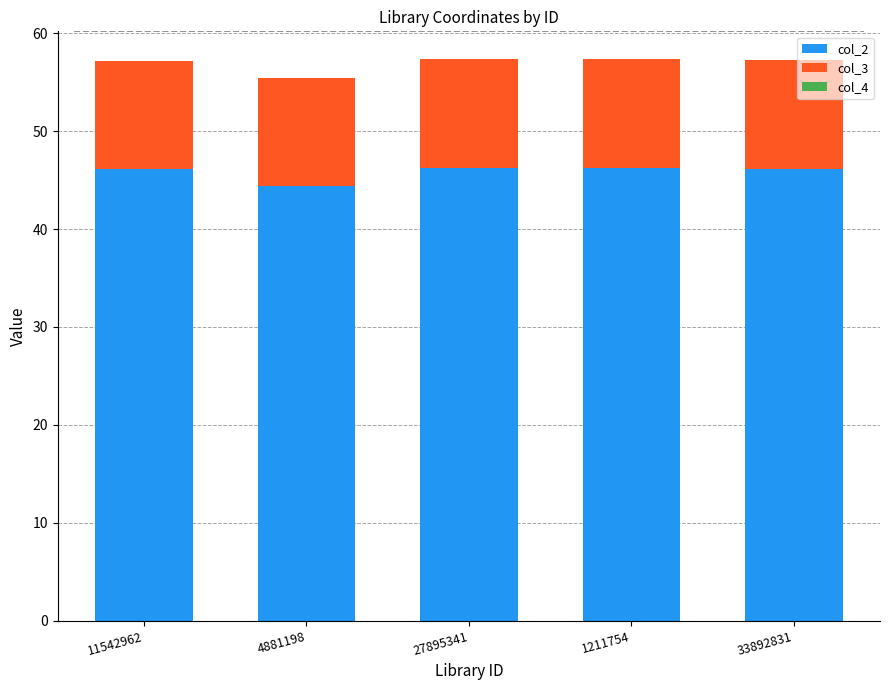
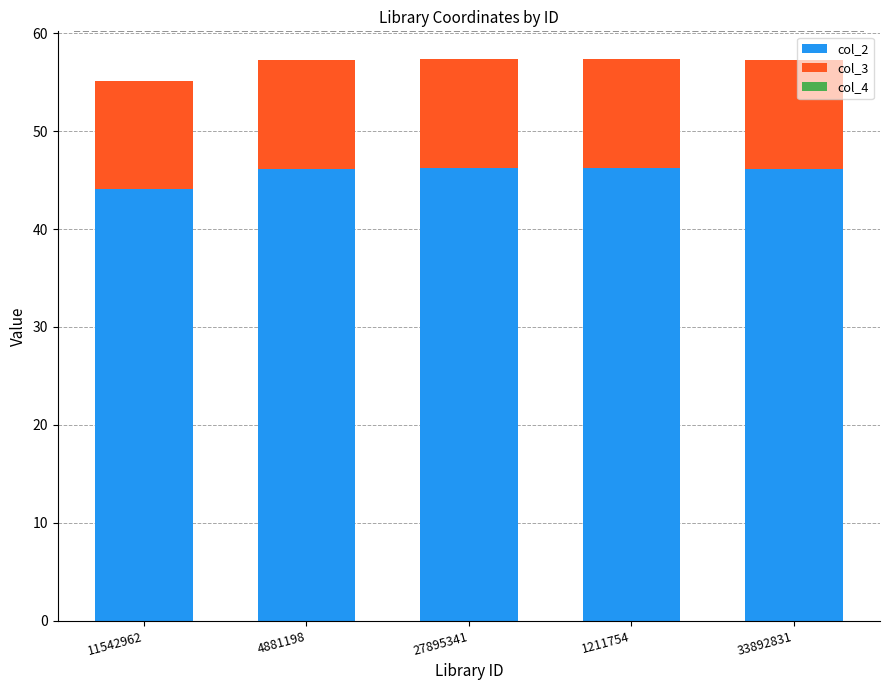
  {
    "col_2": {
-     "11542962": 46,
-     "4881198": 44,
+     "11542962": 44,
+     "4881198": 46,
      "27895341": 46,
      "1211754": 46,
      "33892831": 46
    },
    "col_4": {
      "11542962": 11,
      "4881198": 11,
      "27895341": 11,
      "1211754": 11,
      "33892831": 11
    }
  }
